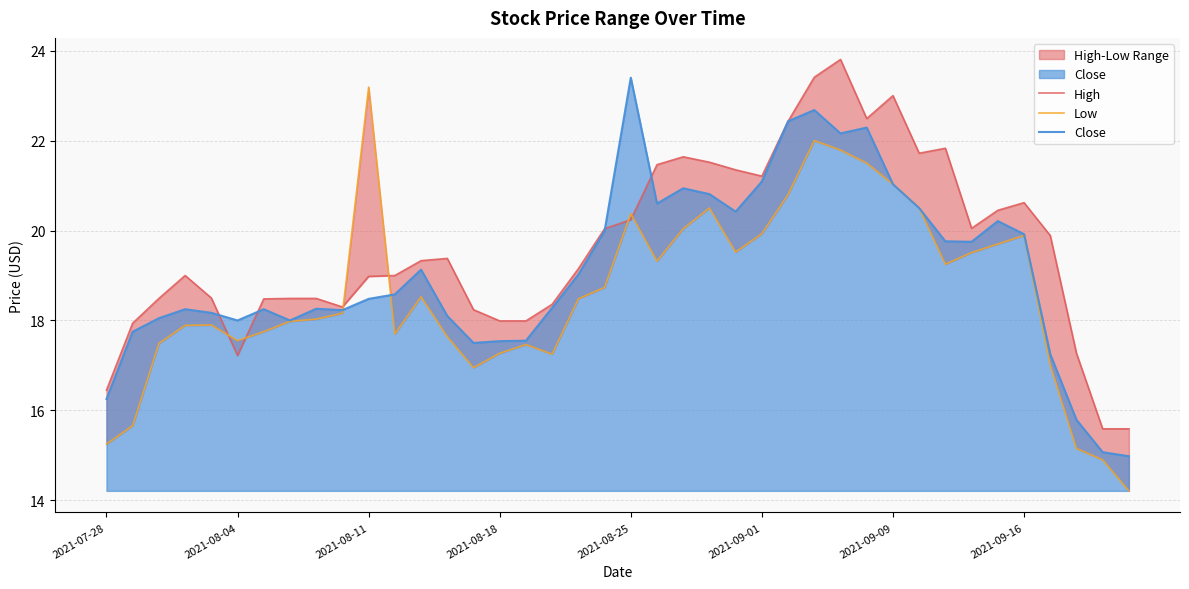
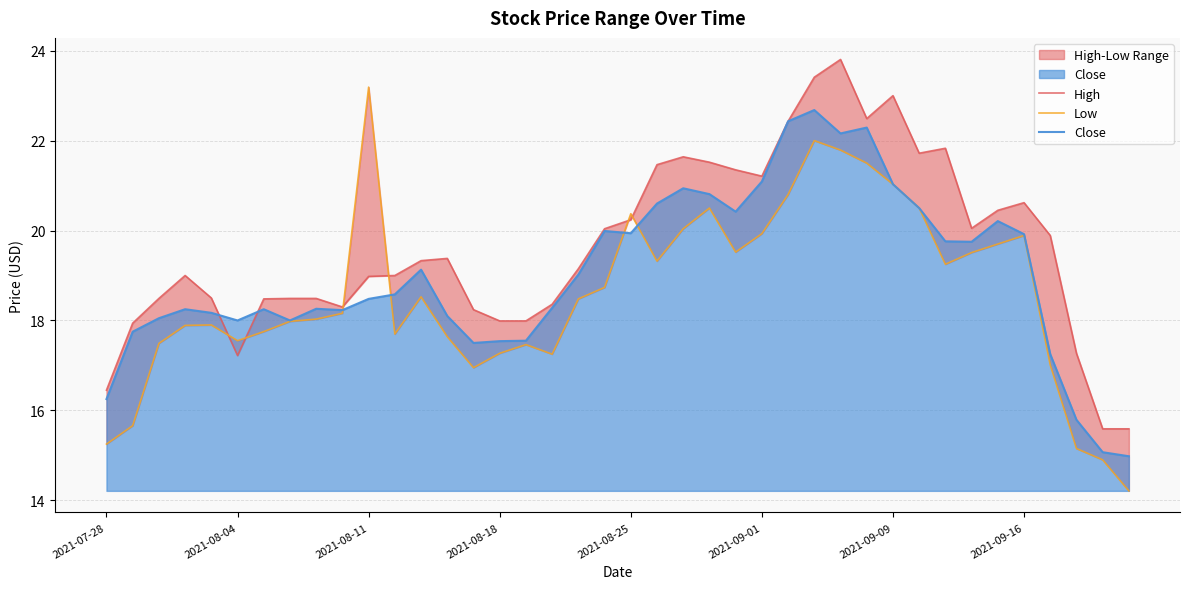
  {
    "Low": {
      "2021-07-28": 15.3,
      "2021-08-18": 17.3,
      "2021-09-01": 19.9
    },
    "Close": {
      "2021-07-28": 16.3,
      "2021-08-04": 18.0,
      "2021-08-11": 18.5,
      "2021-08-18": 17.5,
-     "2021-08-25": 23.4,
+     "2021-08-25": 19.9,
      "2021-09-01": 21.1
    }
  }
